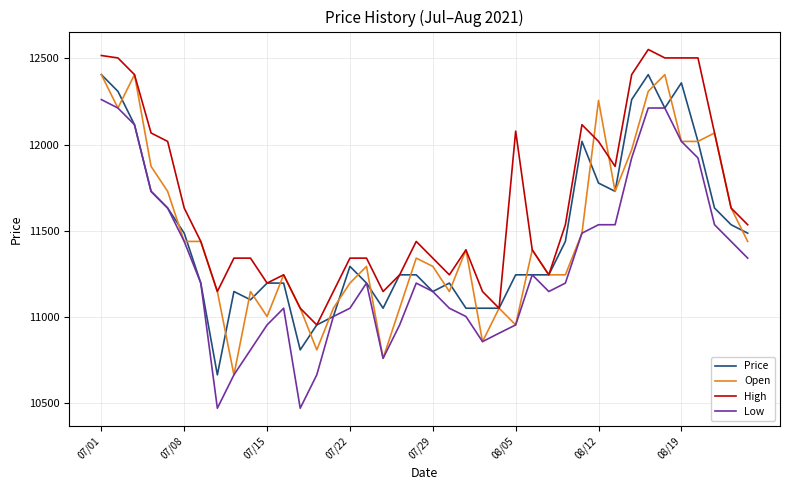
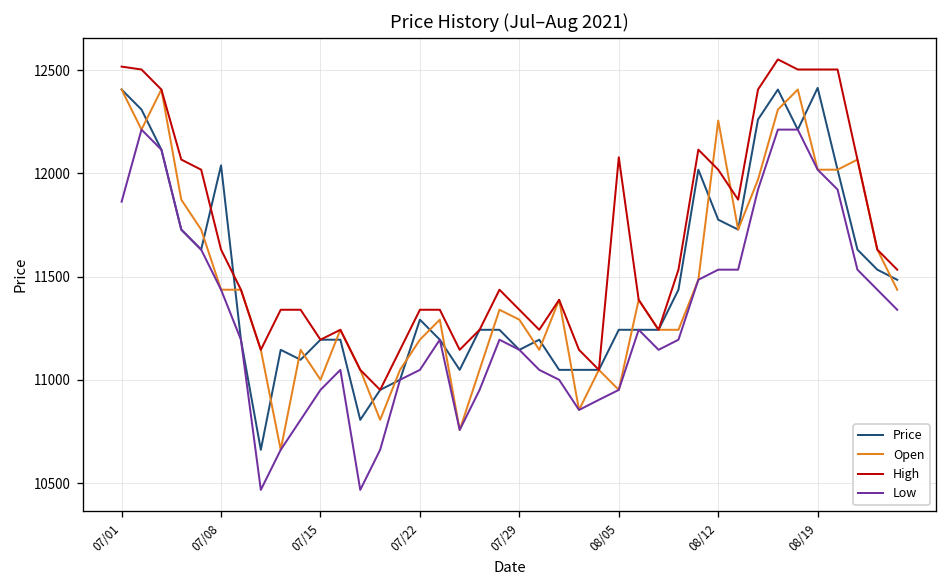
  {
    "Price": {
-     "07/08": 11490,
+     "07/08": 12040,
      "07/22": 11290,
      "08/05": 11240,
      "08/12": 11780,
-     "08/19": 12360
+     "08/19": 12410
    },
    "Open": {
      "07/15": 11000,
      "07/22": 11200,
      "07/29": 11290,
      "08/12": 12260
    },
    "High": {
      "07/01": 12520,
      "07/08": 11630,
      "07/22": 11340,
      "07/29": 11340,
      "08/05": 12080,
      "08/12": 12020,
      "08/19": 12500
    },
    "Low": {
-     "07/01": 12260,
+     "07/01": 11860,
      "07/15": 10950,
      "07/22": 11050,
      "08/12": 11530
    }
  }
